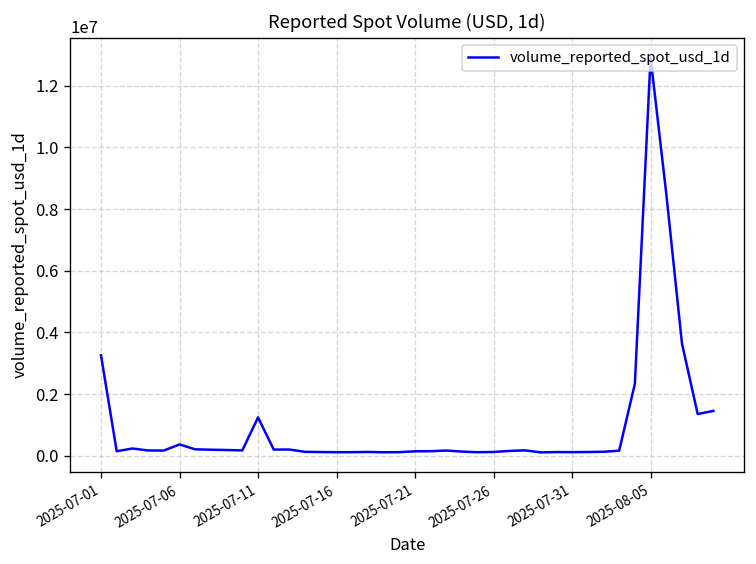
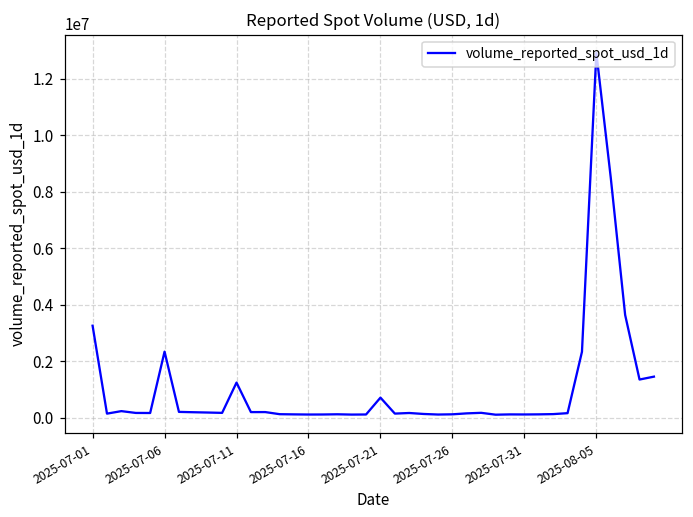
  {
    "2025-07-01": 3300000,
-   "2025-07-06": 400000,
+   "2025-07-06": 2300000,
    "2025-07-11": 1200000,
    "2025-07-16": 100000,
-   "2025-07-21": 100000,
+   "2025-07-21": 700000,
    "2025-07-26": 100000,
    "2025-07-31": 100000
  }
